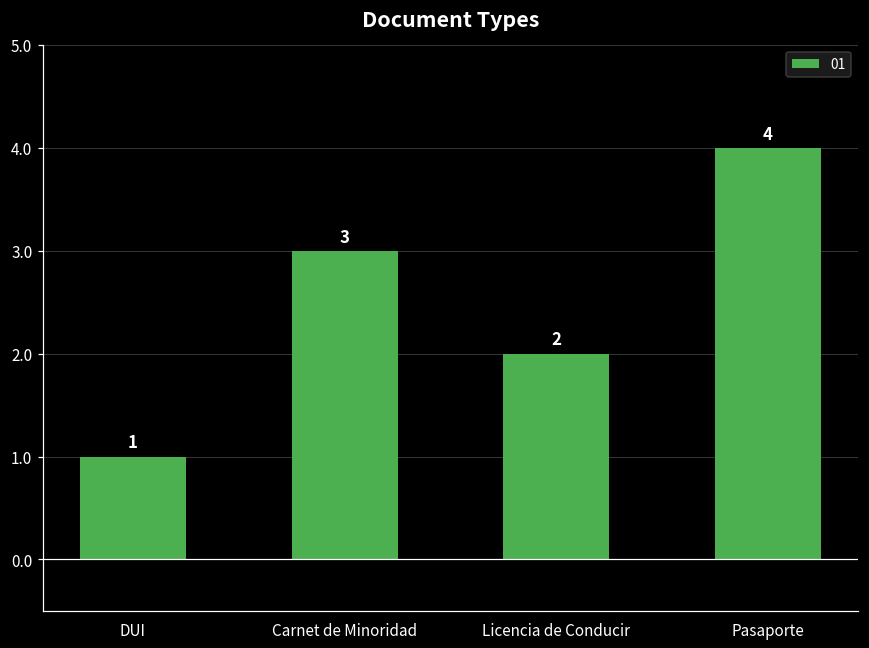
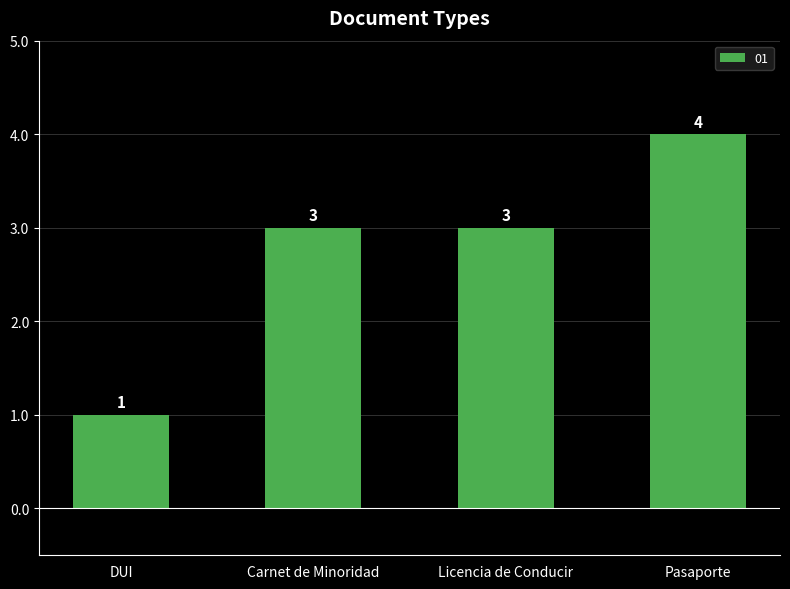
  {
    "DUI": 1,
    "Carnet de Minoridad": 3,
-   "Licencia de Conducir": 2,
+   "Licencia de Conducir": 3,
    "Pasaporte": 4
  }
